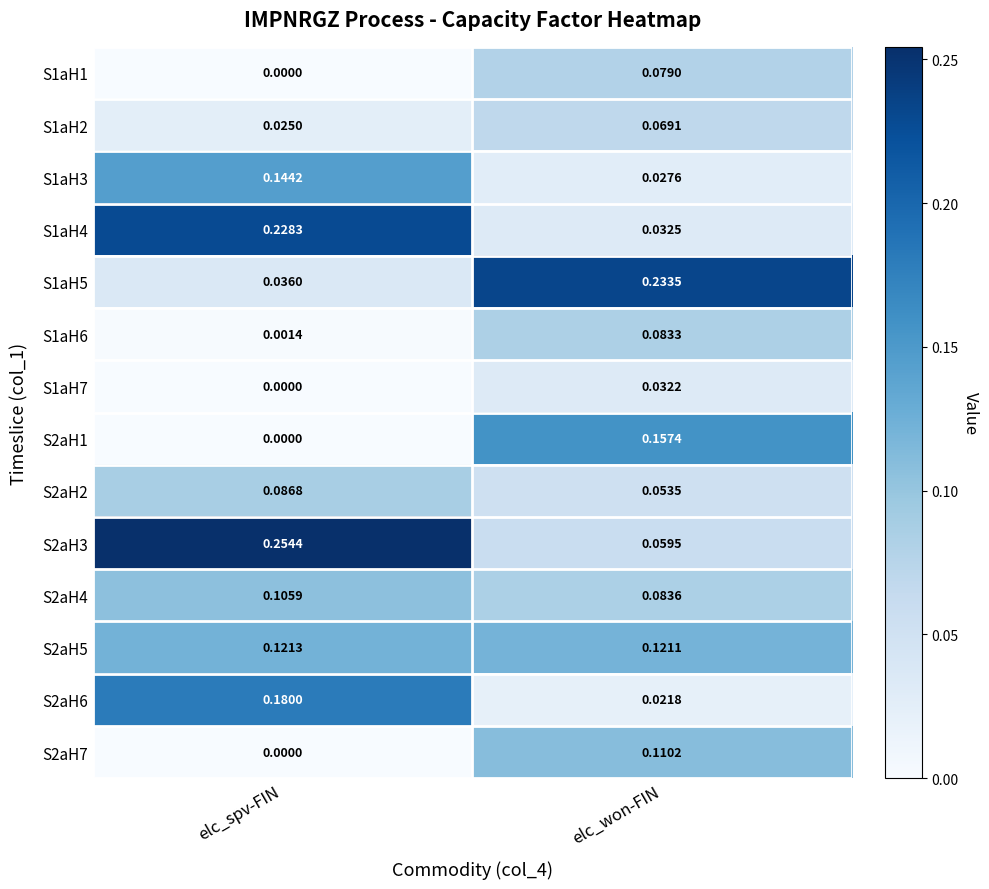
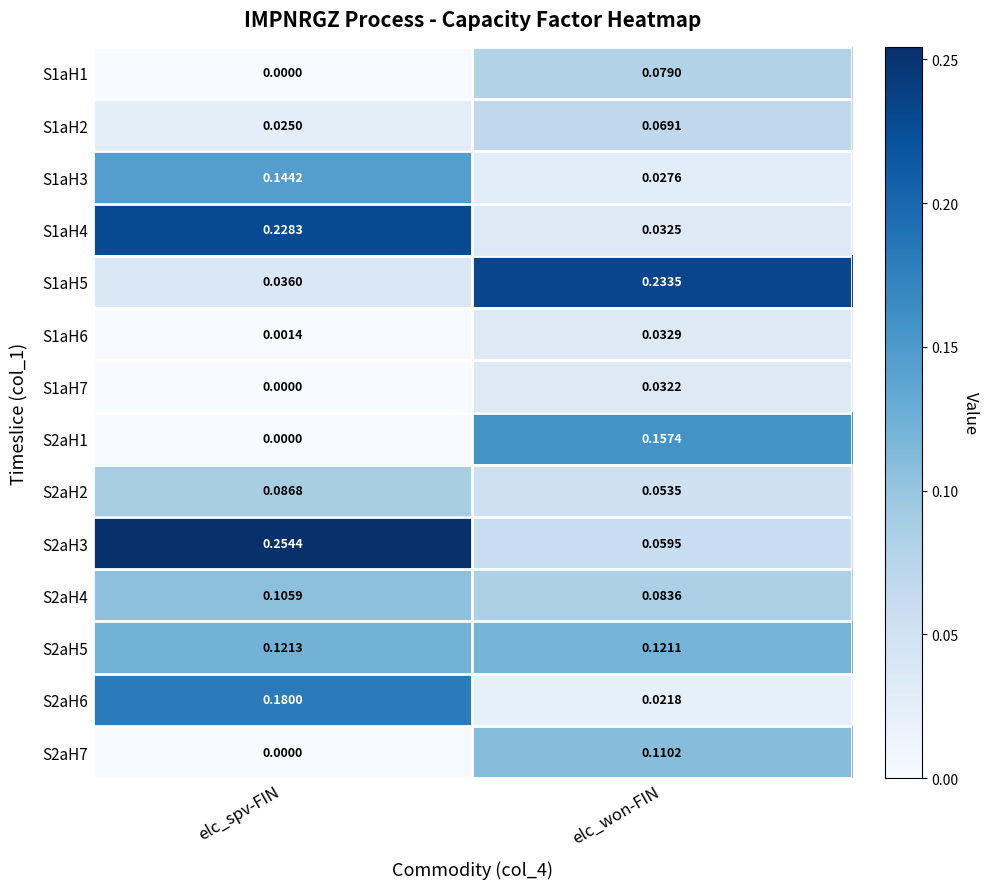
  {
    "S1aH1": {
      "elc_spv-FIN": 0.0000,
      "elc_won-FIN": 0.0790
    },
    "S1aH2": {
      "elc_spv-FIN": 0.0250,
      "elc_won-FIN": 0.0691
    },
    "S1aH3": {
      "elc_spv-FIN": 0.1442,
      "elc_won-FIN": 0.0276
    },
    "S1aH4": {
      "elc_spv-FIN": 0.2283,
      "elc_won-FIN": 0.0325
    },
    "S1aH5": {
      "elc_spv-FIN": 0.0360,
      "elc_won-FIN": 0.2335
    },
    "S1aH6": {
      "elc_spv-FIN": 0.0014,
-     "elc_won-FIN": 0.0833
+     "elc_won-FIN": 0.0329
    },
    "S1aH7": {
      "elc_spv-FIN": 0.0000,
      "elc_won-FIN": 0.0322
    },
    "S2aH1": {
      "elc_spv-FIN": 0.0000,
      "elc_won-FIN": 0.1574
    },
    "S2aH2": {
      "elc_spv-FIN": 0.0868,
      "elc_won-FIN": 0.0535
    },
    "S2aH3": {
      "elc_spv-FIN": 0.2544,
      "elc_won-FIN": 0.0595
    },
    "S2aH4": {
      "elc_spv-FIN": 0.1059,
      "elc_won-FIN": 0.0836
    },
    "S2aH5": {
      "elc_spv-FIN": 0.1213,
      "elc_won-FIN": 0.1211
    },
    "S2aH6": {
      "elc_spv-FIN": 0.1800,
      "elc_won-FIN": 0.0218
    },
    "S2aH7": {
      "elc_spv-FIN": 0.0000,
      "elc_won-FIN": 0.1102
    }
  }
